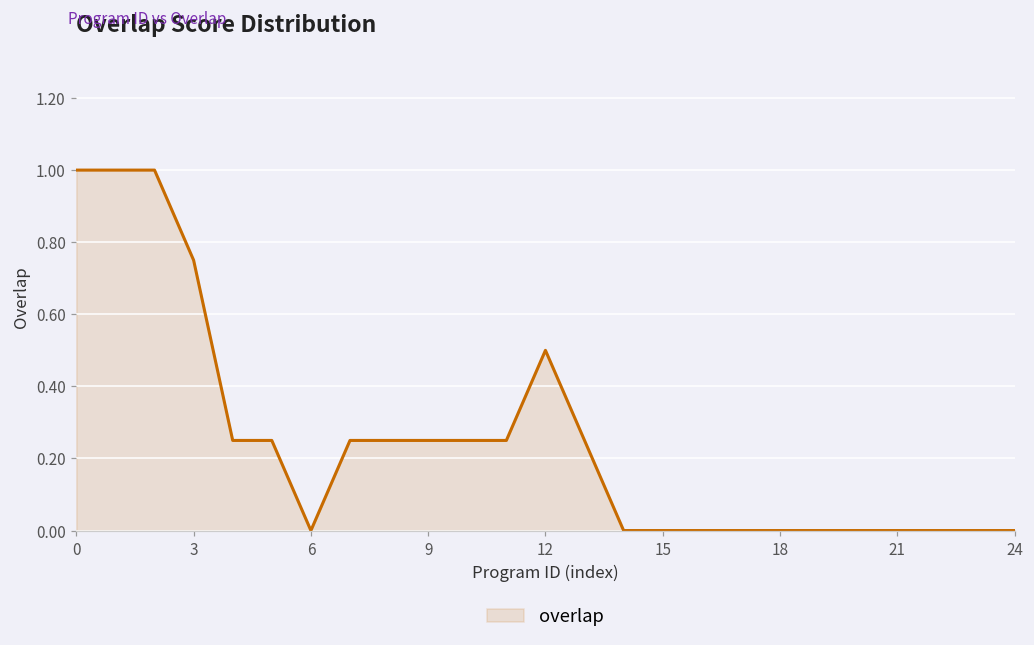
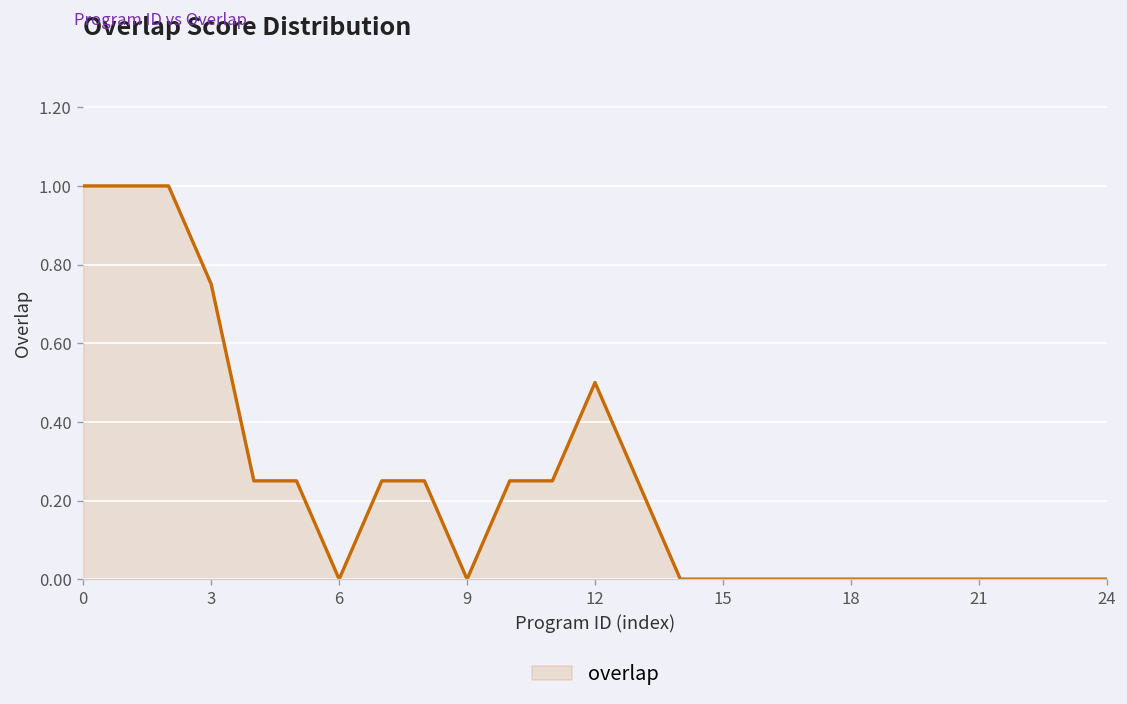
  {
    "0": 1.00,
    "3": 0.75,
    "6": 0.00,
-   "9": 0.25,
+   "9": 0.00,
    "12": 0.50,
    "15": 0.00,
    "18": 0.00,
    "21": 0.00,
    "24": 0.00
  }
